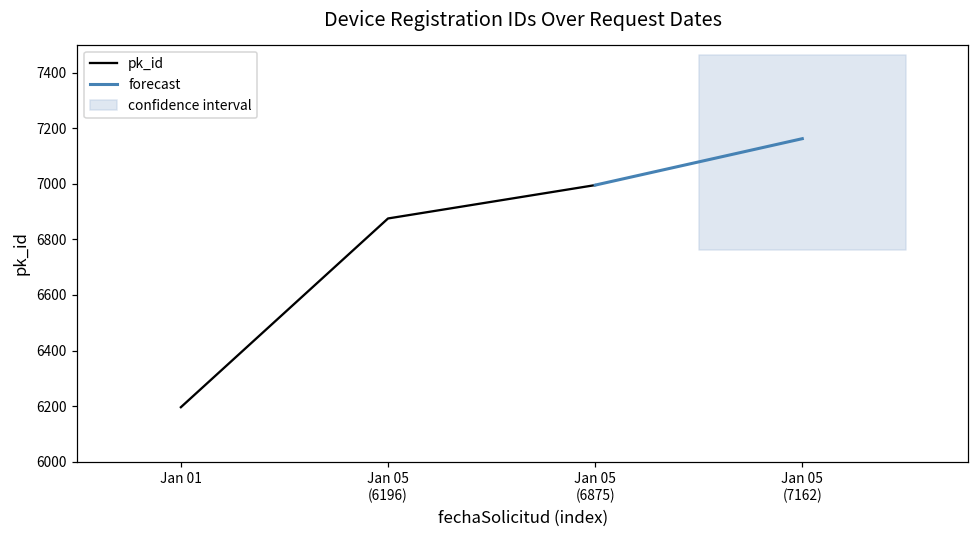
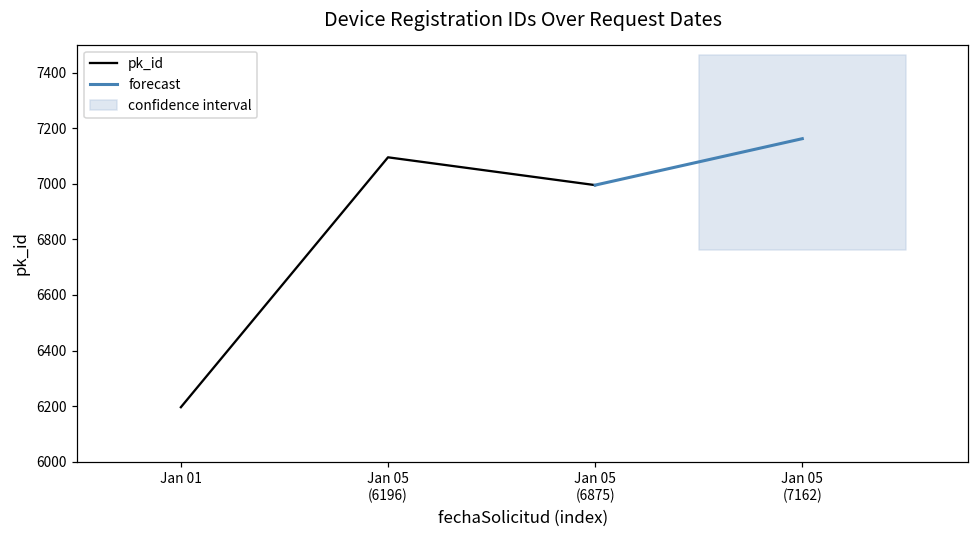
  {
    "pk_id": {
      "Jan 01": 6200,
-     "Jan 05 (6196)": 6880
+     "Jan 05 (6196)": 7100
    },
    "forecast": {
      "Jan 05 (7162)": 7160
    }
  }
